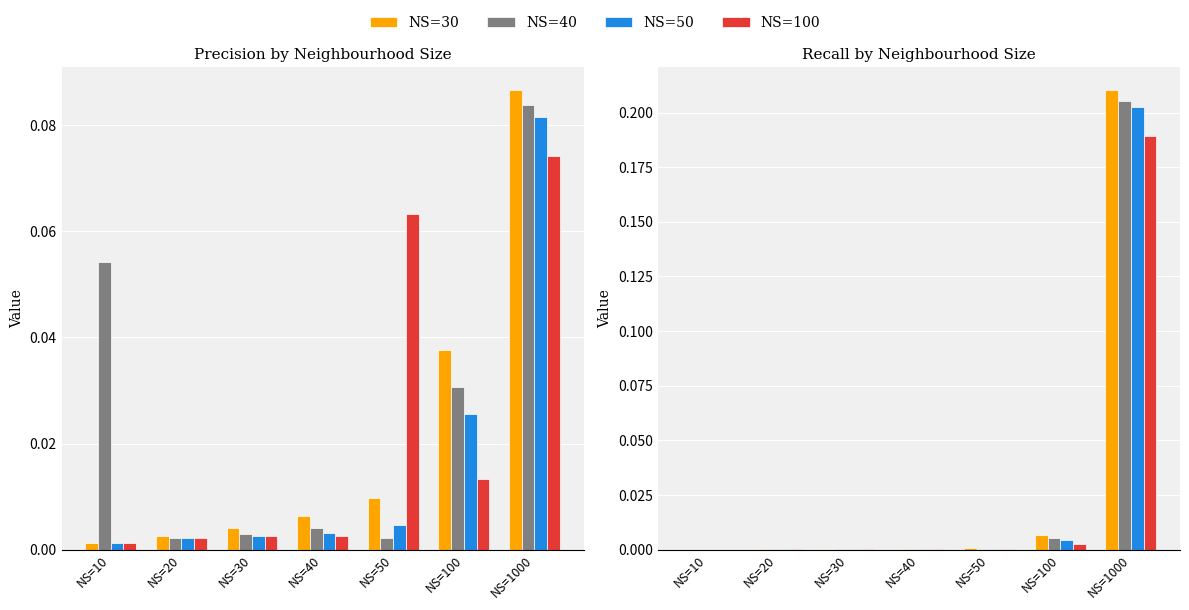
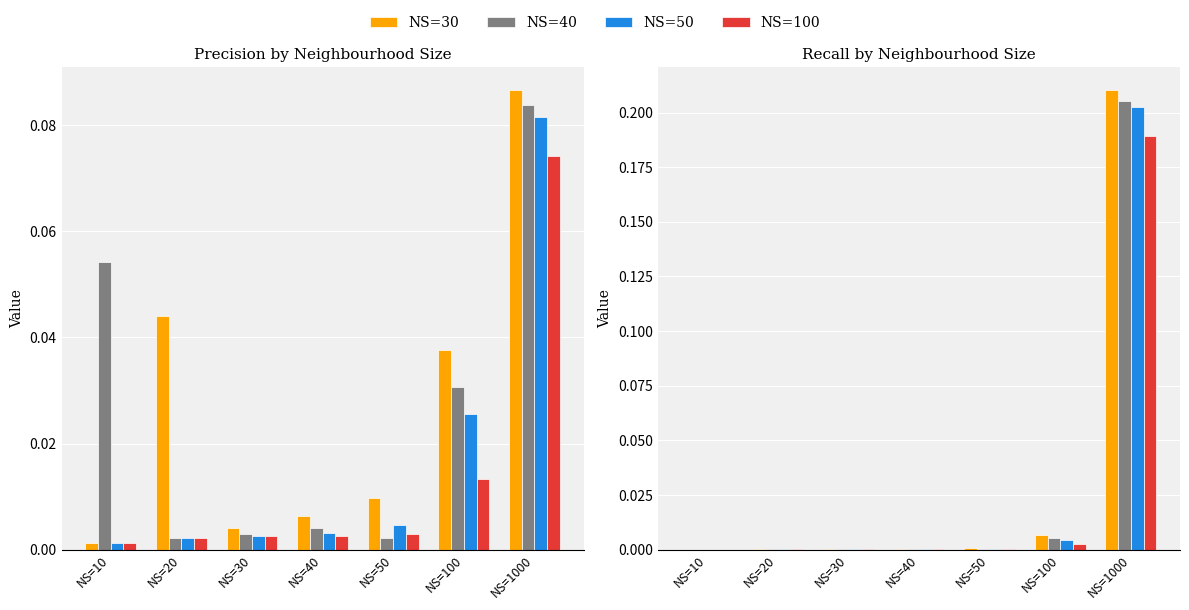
  {
    "Precision by Neighbourhood Size": {
      "NS=30": {
        "NS=10": 0.001,
-       "NS=20": 0.003,
+       "NS=20": 0.044,
        "NS=30": 0.004,
        "NS=40": 0.006,
        "NS=50": 0.010,
        "NS=100": 0.038,
        "NS=1000": 0.087
      },
      "NS=40": {
        "NS=10": 0.054,
        "NS=20": 0.002,
        "NS=30": 0.003,
        "NS=40": 0.004,
        "NS=50": 0.002,
        "NS=100": 0.031,
        "NS=1000": 0.084
      },
      "NS=50": {
        "NS=10": 0.001,
        "NS=20": 0.002,
        "NS=30": 0.003,
        "NS=40": 0.003,
        "NS=50": 0.005,
        "NS=100": 0.025,
        "NS=1000": 0.082
      },
      "NS=100": {
        "NS=10": 0.001,
        "NS=20": 0.002,
        "NS=30": 0.003,
        "NS=40": 0.003,
-       "NS=50": 0.063,
+       "NS=50": 0.003,
        "NS=100": 0.013,
        "NS=1000": 0.074
      }
    },
    "Recall by Neighbourhood Size": {
      "NS=30": {
        "NS=100": 0.007,
        "NS=1000": 0.210
      },
      "NS=40": {
        "NS=100": 0.005,
        "NS=1000": 0.206
      },
      "NS=50": {
        "NS=100": 0.005,
        "NS=1000": 0.202
      },
      "NS=100": {
        "NS=100": 0.002,
        "NS=1000": 0.189
      }
    }
  }
